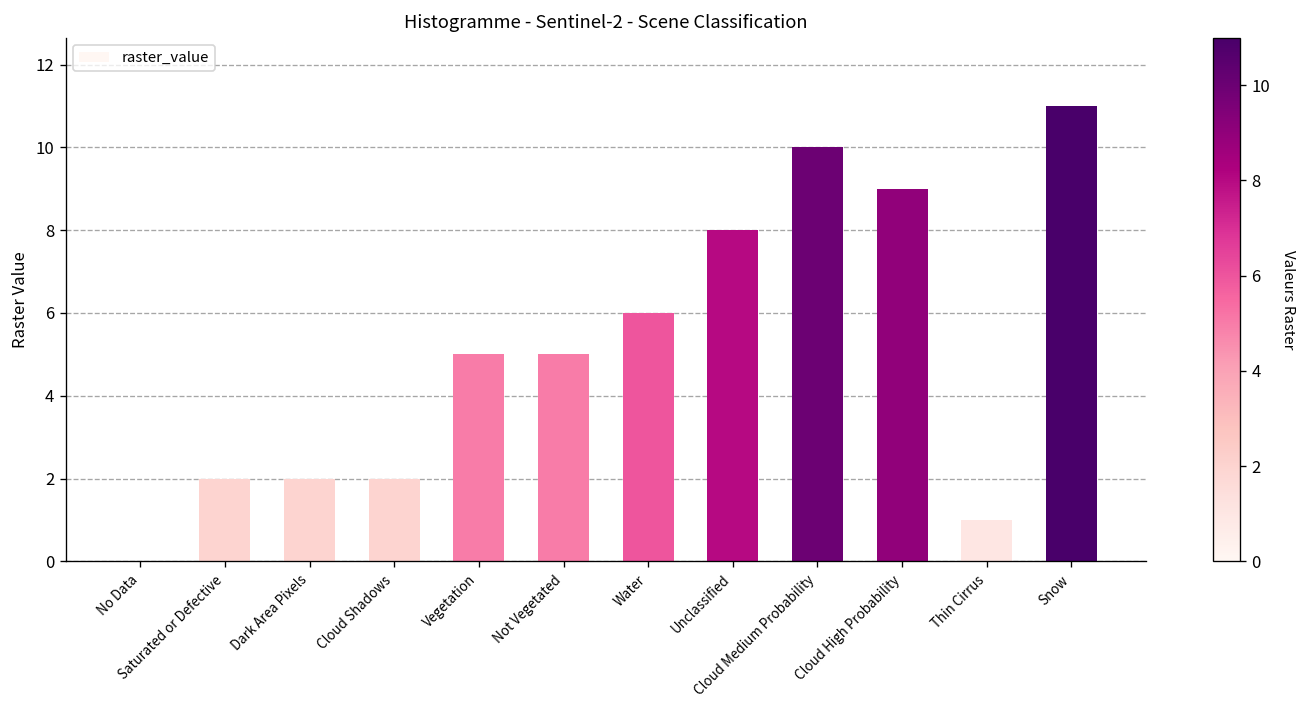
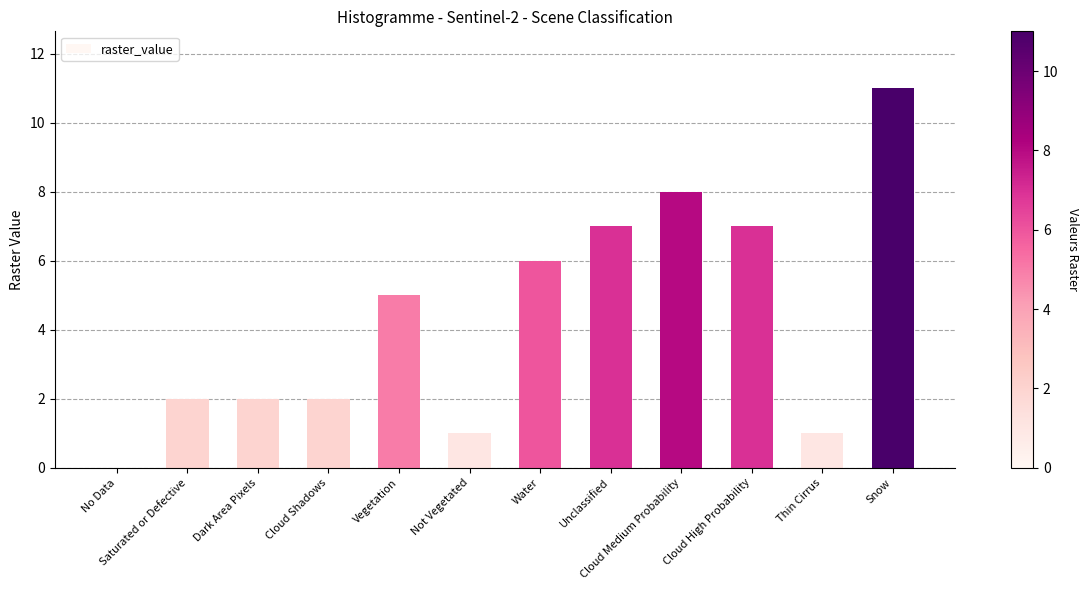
  {
    "No Data": 0,
    "Saturated or Defective": 2,
    "Dark Area Pixels": 2,
    "Cloud Shadows": 2,
    "Vegetation": 5,
-   "Not Vegetated": 5,
+   "Not Vegetated": 1,
    "Water": 6,
-   "Unclassified": 8,
-   "Cloud Medium Probability": 10,
-   "Cloud High Probability": 9,
+   "Unclassified": 7,
+   "Cloud Medium Probability": 8,
+   "Cloud High Probability": 7,
    "Thin Cirrus": 1,
    "Snow": 11
  }
